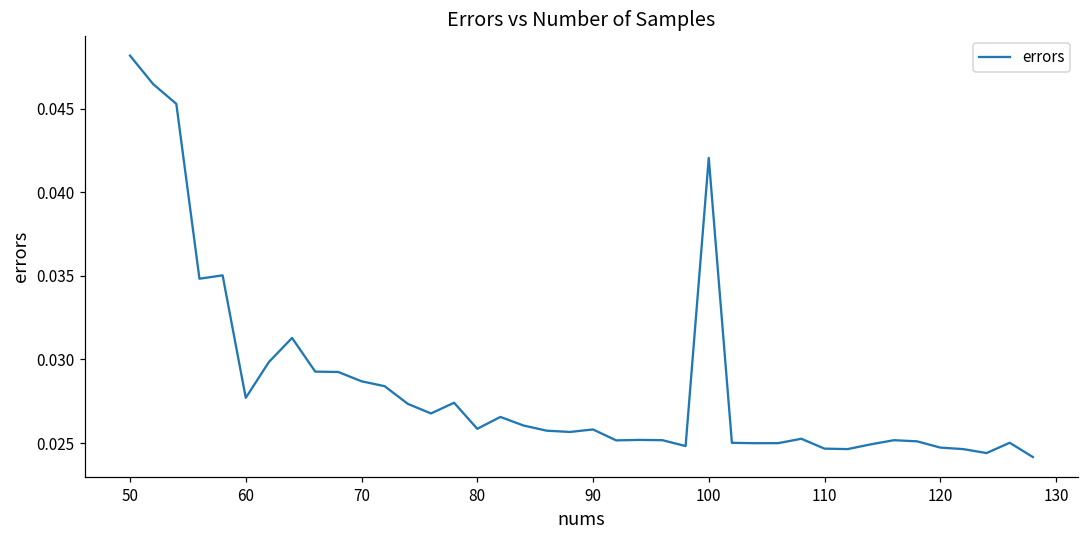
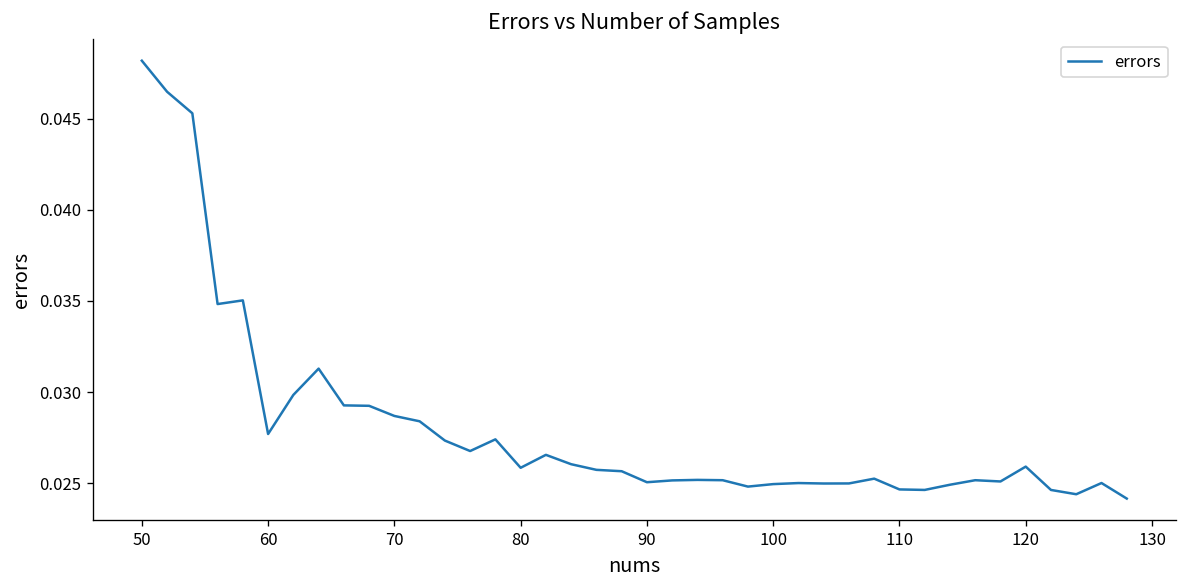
  {
    "50": 0.0482,
    "60": 0.0277,
    "70": 0.0287,
    "80": 0.0258,
-   "90": 0.0258,
-   "100": 0.0421,
+   "90": 0.0251,
+   "100": 0.0250,
    "110": 0.0247,
-   "120": 0.0247
+   "120": 0.0259
  }
